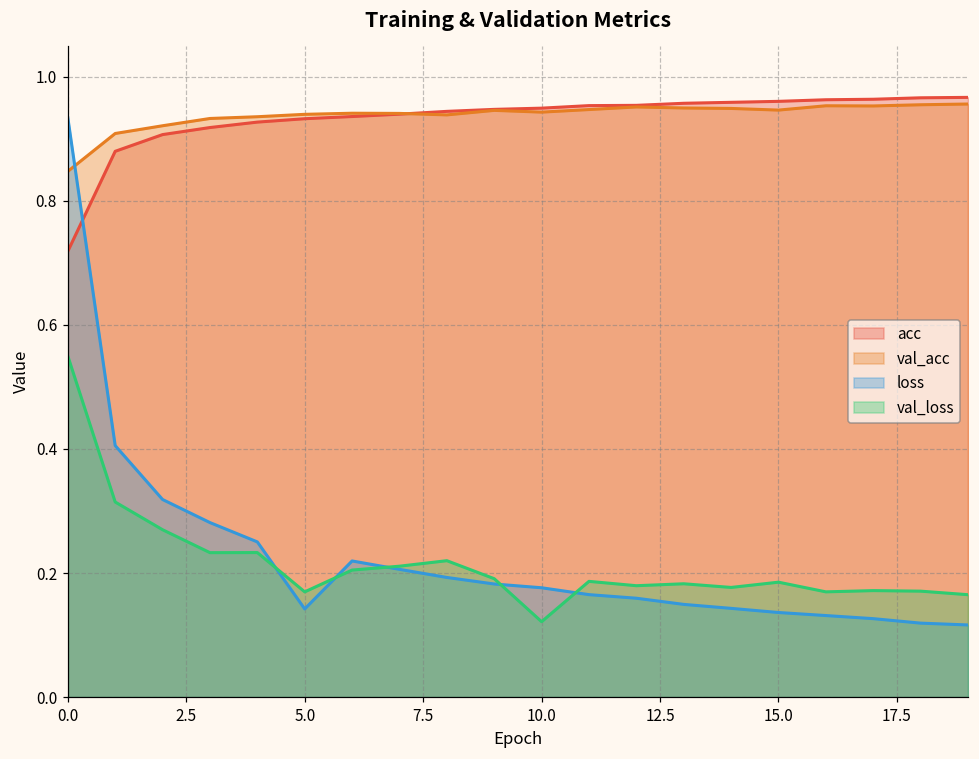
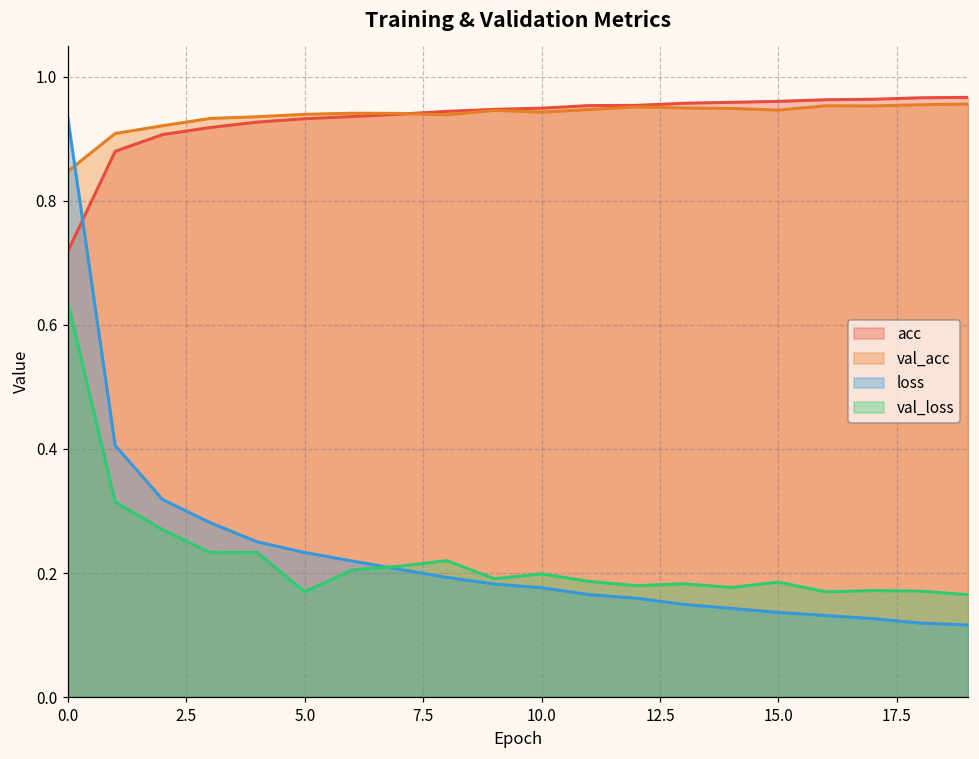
  {
    "loss": {
      "0.0": 0.93,
-     "5.0": 0.14,
+     "5.0": 0.23,
      "10.0": 0.18,
      "15.0": 0.14
    },
    "val_loss": {
-     "0.0": 0.55,
+     "0.0": 0.64,
      "5.0": 0.17,
-     "10.0": 0.12,
+     "10.0": 0.20,
      "15.0": 0.19
    }
  }
